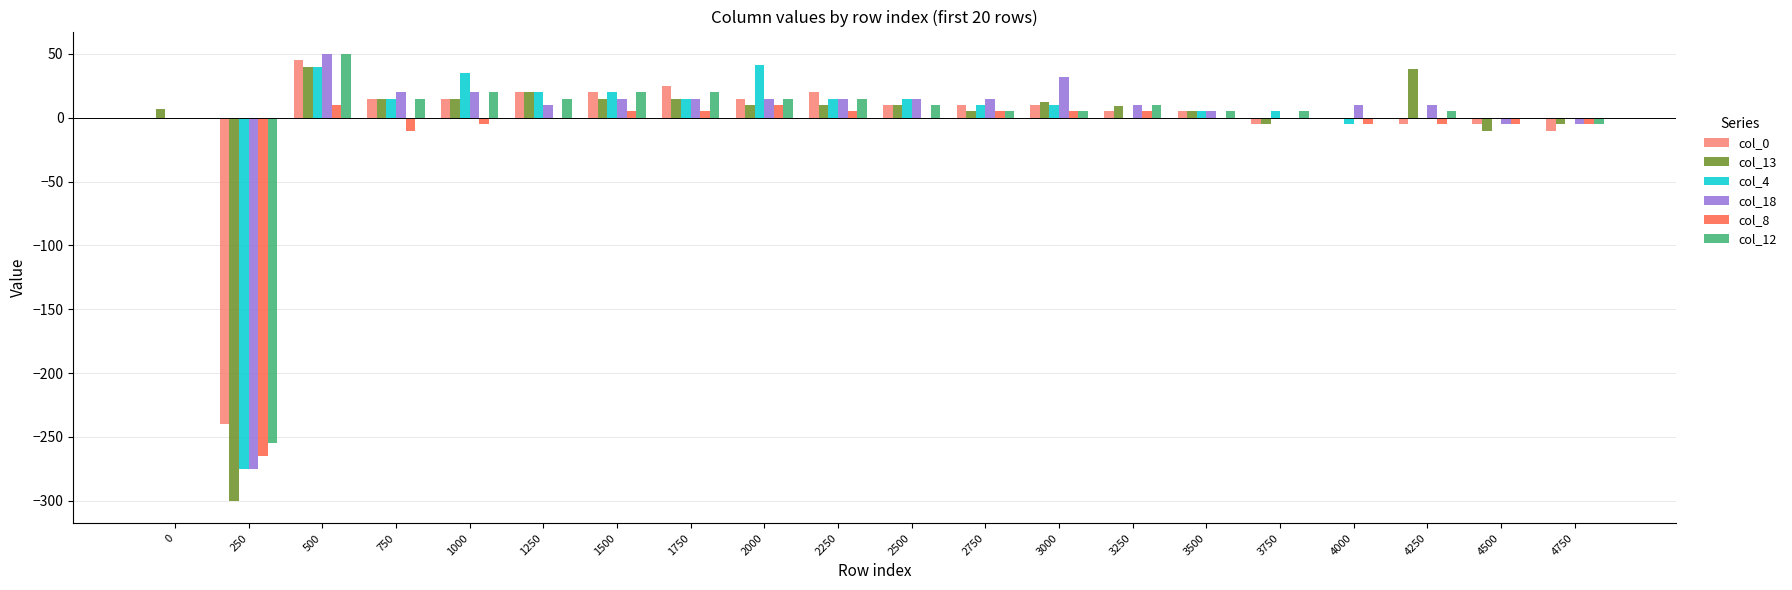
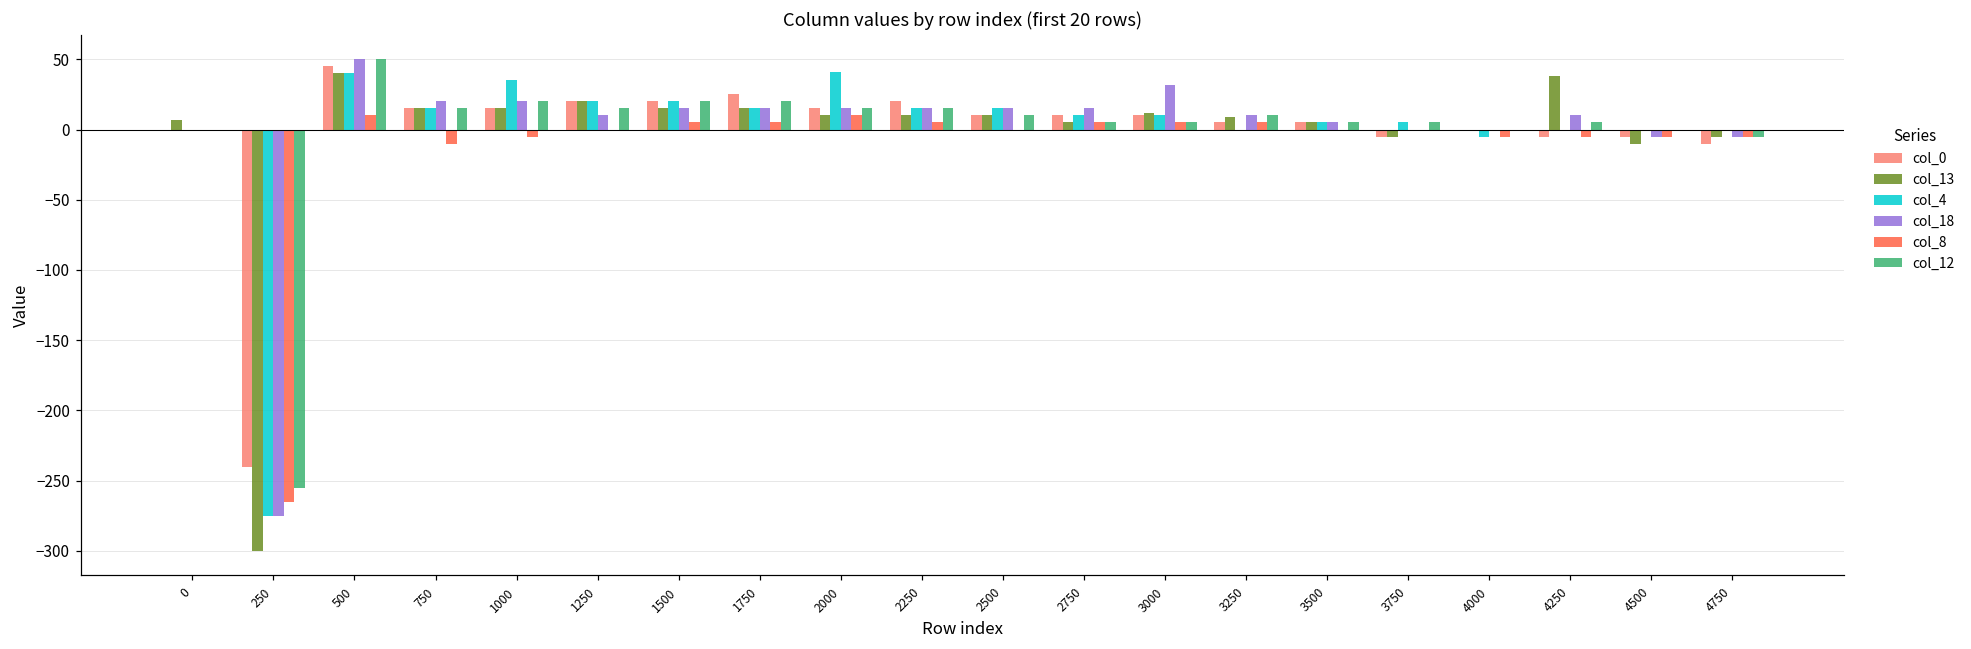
  {
    "col_13": {
      "0": 7,
      "250": -300,
      "500": 40,
      "750": 15,
      "1000": 15,
      "1250": 20,
      "1500": 15,
      "1750": 15,
      "2000": 10,
      "2250": 10,
      "2500": 10,
      "2750": 5,
      "3000": 12,
      "3250": 9,
      "3500": 5,
      "3750": -5,
      "4000": 0,
      "4250": 38,
      "4500": -10,
      "4750": -5
    },
    "col_4": {
      "0": 0,
      "250": -275,
      "500": 40,
      "750": 15,
      "1000": 35,
      "1250": 20,
      "1500": 20,
      "1750": 15,
      "2000": 41,
      "2250": 15,
      "2500": 15,
      "2750": 10,
      "3000": 10,
      "3250": 0,
      "3500": 5,
      "3750": 5,
      "4000": -5,
      "4250": 0,
      "4500": 0,
      "4750": 0
    },
    "col_18": {
      "0": 0,
      "250": -275,
      "500": 50,
      "750": 20,
      "1000": 20,
      "1250": 10,
      "1500": 15,
      "1750": 15,
      "2000": 15,
      "2250": 15,
      "2500": 15,
      "2750": 15,
      "3000": 32,
      "3250": 10,
      "3500": 5,
      "3750": 0,
-     "4000": 10,
+     "4000": 0,
      "4250": 10,
      "4500": -5,
      "4750": -5
    },
    "col_12": {
      "0": 0,
      "250": -255,
      "500": 50,
      "750": 15,
      "1000": 20,
      "1250": 15,
      "1500": 20,
      "1750": 20,
      "2000": 15,
      "2250": 15,
      "2500": 10,
      "2750": 5,
      "3000": 5,
      "3250": 10,
      "3500": 5,
      "3750": 5,
      "4000": 0,
      "4250": 5,
      "4500": 0,
      "4750": -5
    }
  }
